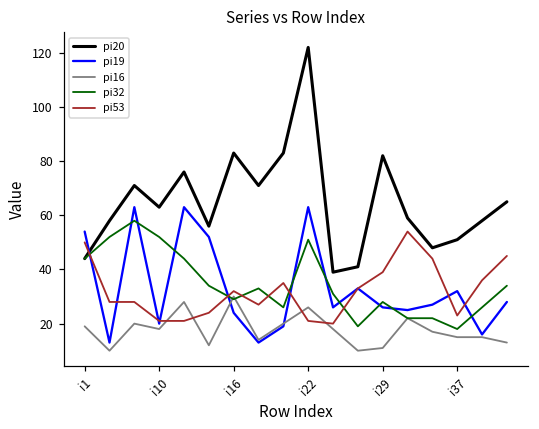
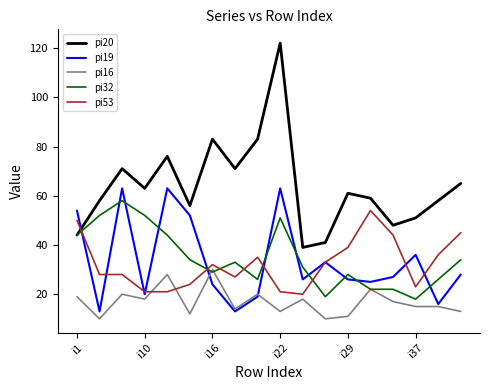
  {
    "pi20": {
      "i10": 63,
      "i16": 83,
      "i22": 122,
-     "i29": 82,
+     "i29": 61,
      "i37": 51
    },
    "pi19": {
      "i1": 54,
      "i16": 24,
      "i22": 63,
      "i29": 26,
-     "i37": 32
+     "i37": 36
    },
    "pi16": {
      "i1": 19,
      "i10": 18,
-     "i22": 26,
+     "i22": 13,
      "i29": 11,
      "i37": 15
    },
    "pi32": {
      "i10": 52,
      "i22": 51,
      "i29": 28,
      "i37": 18
    },
    "pi53": {
      "i1": 50,
      "i16": 32,
      "i22": 21,
      "i29": 39,
      "i37": 23
    }
  }
